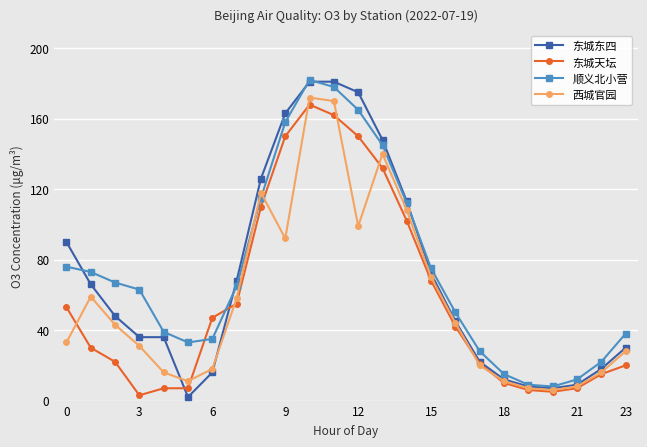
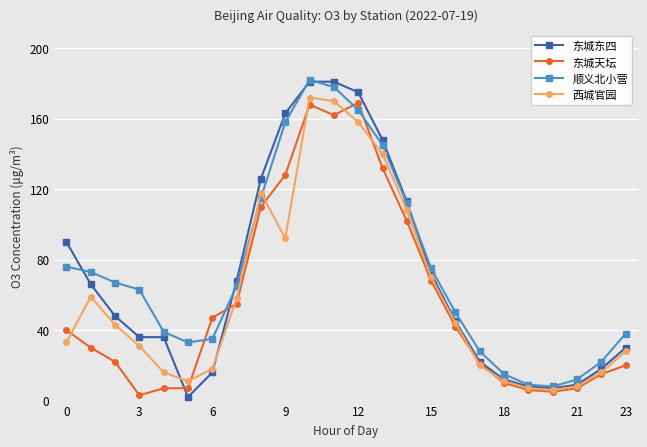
  {
    "东城天坛": {
-     "0": 53,
+     "0": 40,
      "3": 3,
      "6": 47,
-     "9": 150,
-     "12": 150,
+     "9": 128,
+     "12": 169,
      "15": 68,
      "23": 20
    },
    "西城官园": {
      "0": 33,
      "3": 31,
      "6": 18,
      "9": 92,
-     "12": 99,
+     "12": 158,
      "15": 70,
      "23": 28
    }
  }
